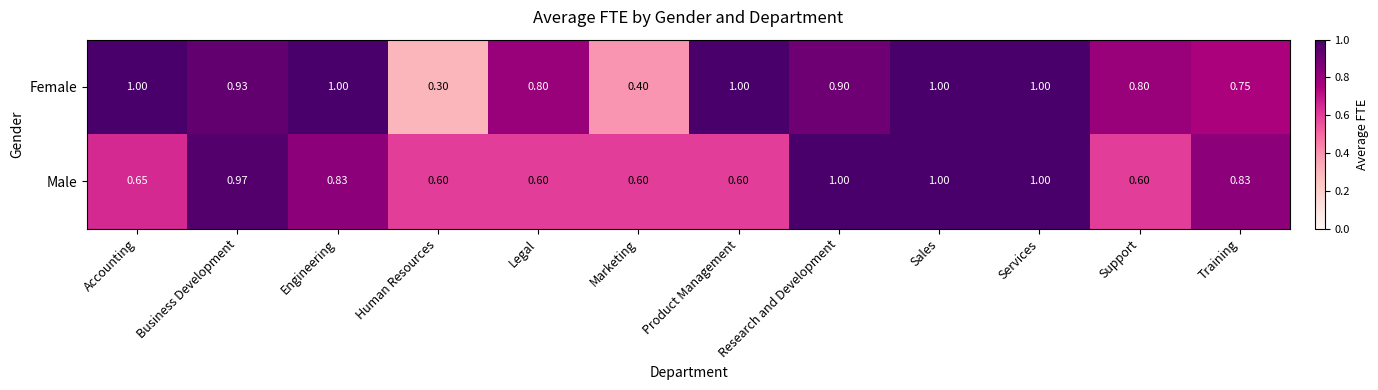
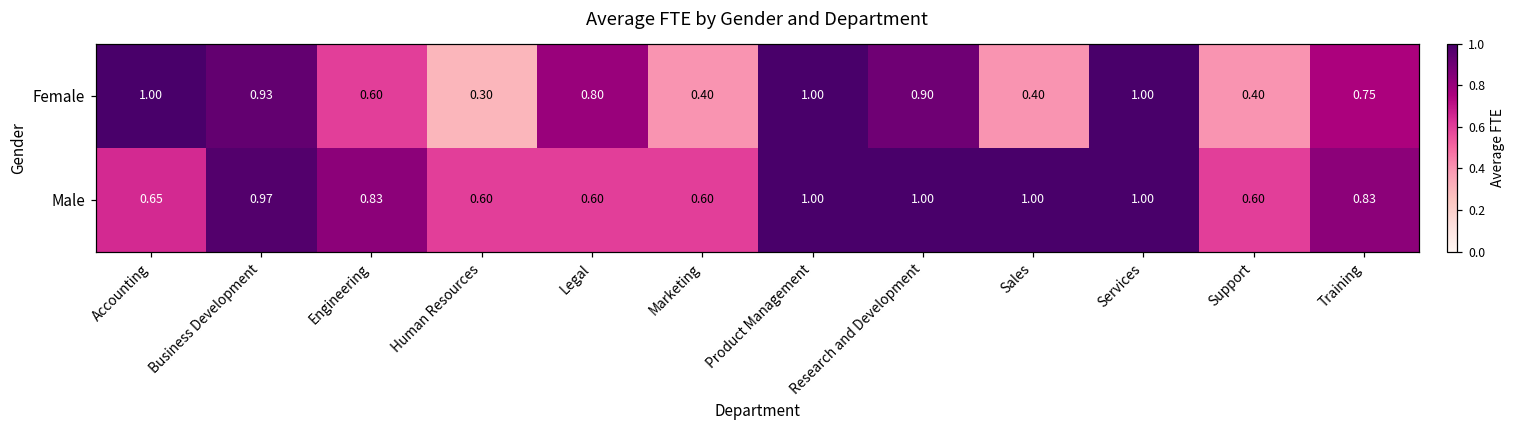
  {
    "Female": {
      "Accounting": 1.00,
      "Business Development": 0.93,
-     "Engineering": 1.00,
+     "Engineering": 0.60,
      "Human Resources": 0.30,
      "Legal": 0.80,
      "Marketing": 0.40,
      "Product Management": 1.00,
      "Research and Development": 0.90,
-     "Sales": 1.00,
+     "Sales": 0.40,
      "Services": 1.00,
-     "Support": 0.80,
+     "Support": 0.40,
      "Training": 0.75
    },
    "Male": {
      "Accounting": 0.65,
      "Business Development": 0.97,
      "Engineering": 0.83,
      "Human Resources": 0.60,
      "Legal": 0.60,
      "Marketing": 0.60,
-     "Product Management": 0.60,
+     "Product Management": 1.00,
      "Research and Development": 1.00,
      "Sales": 1.00,
      "Services": 1.00,
      "Support": 0.60,
      "Training": 0.83
    }
  }
